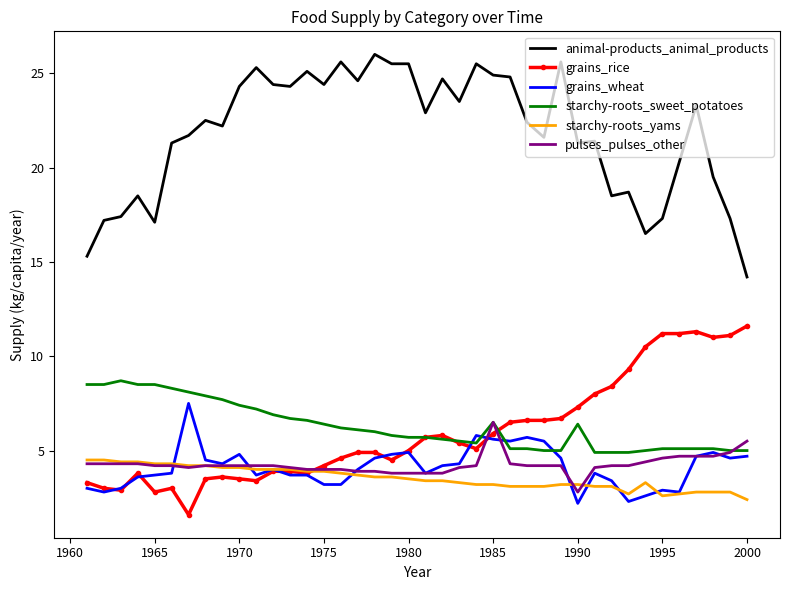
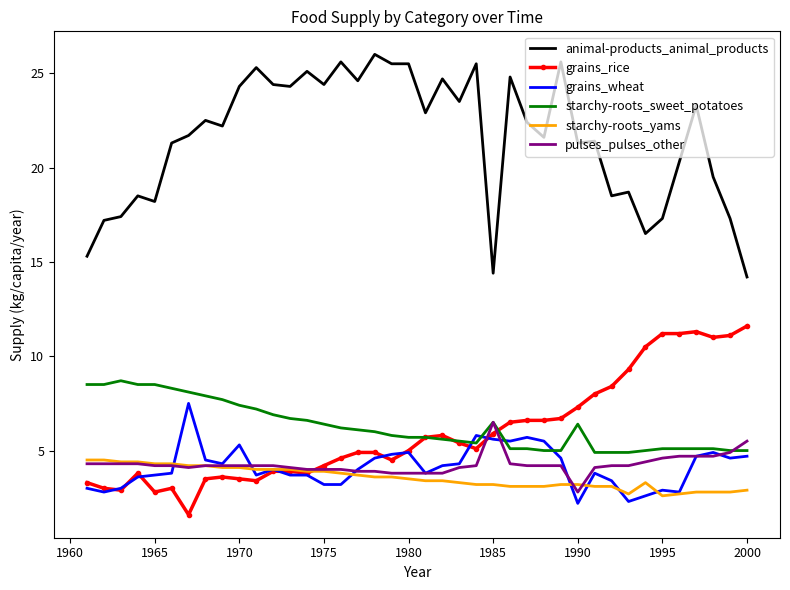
  {
    "animal-products_animal_products": {
-     "1965": 17.1,
+     "1965": 18.2,
      "1970": 24.3,
      "1975": 24.4,
      "1980": 25.5,
-     "1985": 24.9,
+     "1985": 14.4,
      "1995": 17.3,
      "2000": 14.2
    },
    "grains_rice": {
      "1965": 2.8,
      "1970": 3.5,
      "1975": 4.2,
      "1985": 5.9,
      "1990": 7.3,
      "1995": 11.2,
      "2000": 11.6
    },
    "grains_wheat": {
      "1965": 3.7,
-     "1970": 4.8,
+     "1970": 5.3,
      "1975": 3.2,
      "1985": 5.6,
      "1990": 2.2,
      "1995": 2.9,
      "2000": 4.7
    },
    "starchy-roots_sweet_potatoes": {
      "1965": 8.5,
      "1970": 7.4,
      "1975": 6.4,
      "1980": 5.7,
      "1990": 6.4,
      "1995": 5.1,
      "2000": 5.0
    },
    "starchy-roots_yams": {
      "1980": 3.5,
      "1985": 3.2,
      "1990": 3.2,
      "1995": 2.6,
-     "2000": 2.4
+     "2000": 2.9
    },
    "pulses_pulses_other": {
      "1980": 3.8,
      "1990": 2.8,
      "1995": 4.6,
      "2000": 5.5
    }
  }
